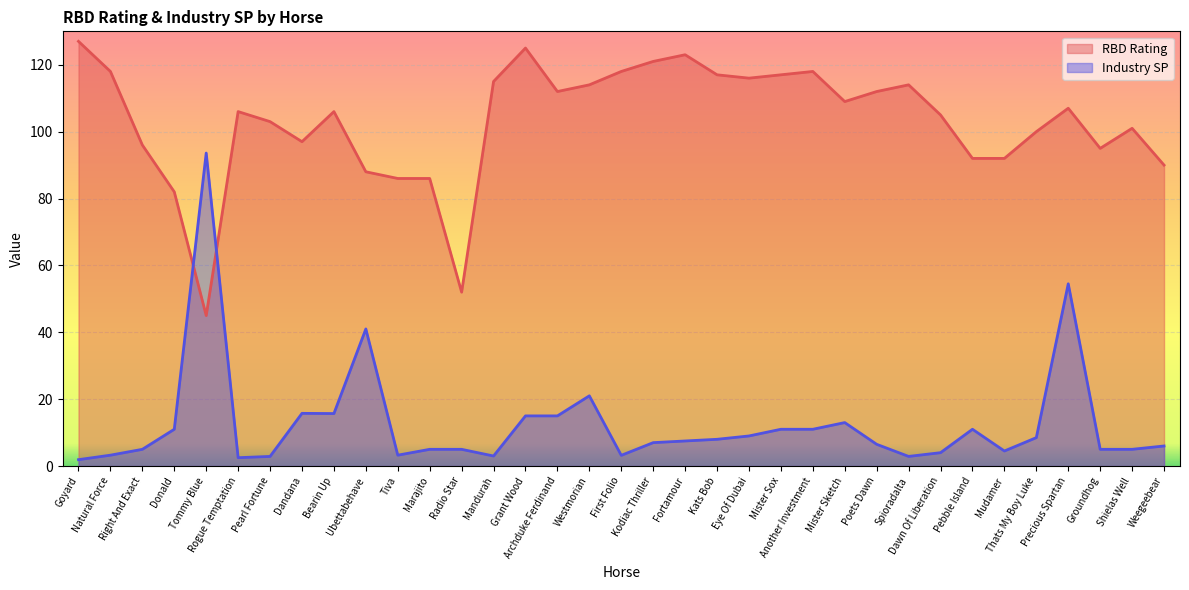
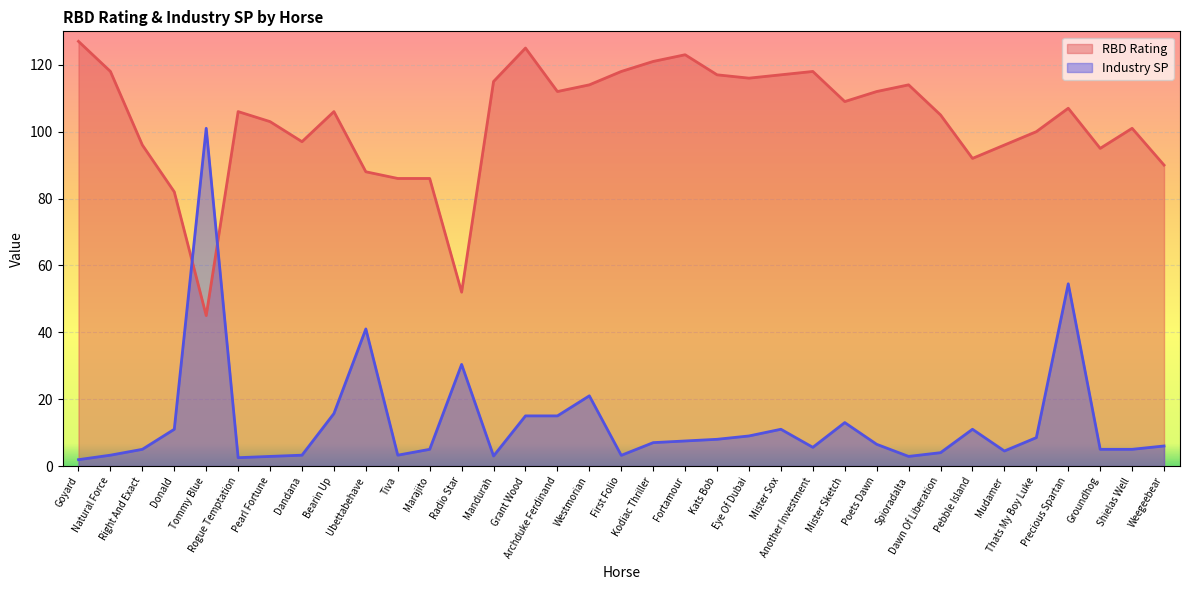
  {
    "RBD Rating": {
      "Goyard": 127,
      "Natural Force": 118,
      "Right And Exact": 96,
      "Donald": 82,
      "Tommy Blue": 45,
      "Rogue Temptation": 106,
      "Pearl Fortune": 103,
      "Dandana": 97,
      "Bearin Up": 106,
      "Ubettabehave": 88,
      "Tiva": 86,
      "Marajito": 86,
      "Radio Star": 52,
      "Mandurah": 115,
      "Grant Wood": 125,
      "Archduke Ferdinand": 112,
      "Westmorian": 114,
      "First Folio": 118,
      "Kodiac Thriller": 121,
      "Fortamour": 123,
      "Kats Bob": 117,
      "Eye Of Dubai": 116,
      "Mister Sox": 117,
      "Another Investment": 118,
      "Mister Sketch": 109,
      "Poets Dawn": 112,
      "Spioradalta": 114,
      "Dawn Of Liberation": 105,
      "Pebble Island": 92,
-     "Mudamer": 92,
+     "Mudamer": 96,
      "Thats My Boy Luke": 100,
      "Precious Spartan": 107,
      "Groundhog": 95,
      "Shielas Well": 101,
      "Weegeebear": 90
    },
    "Industry SP": {
      "Goyard": 2,
      "Natural Force": 3,
      "Right And Exact": 5,
      "Donald": 11,
-     "Tommy Blue": 94,
+     "Tommy Blue": 101,
      "Rogue Temptation": 3,
      "Pearl Fortune": 3,
-     "Dandana": 16,
+     "Dandana": 3,
      "Bearin Up": 16,
      "Ubettabehave": 41,
      "Tiva": 3,
      "Marajito": 5,
-     "Radio Star": 5,
+     "Radio Star": 30,
      "Mandurah": 3,
      "Grant Wood": 15,
      "Archduke Ferdinand": 15,
      "Westmorian": 21,
      "First Folio": 3,
      "Kodiac Thriller": 7,
      "Fortamour": 8,
      "Kats Bob": 8,
      "Eye Of Dubai": 9,
      "Mister Sox": 11,
-     "Another Investment": 11,
+     "Another Investment": 6,
      "Mister Sketch": 13,
      "Poets Dawn": 7,
      "Spioradalta": 3,
      "Dawn Of Liberation": 4,
      "Pebble Island": 11,
      "Mudamer": 5,
      "Thats My Boy Luke": 9,
      "Precious Spartan": 55,
      "Groundhog": 5,
      "Shielas Well": 5,
      "Weegeebear": 6
    }
  }
